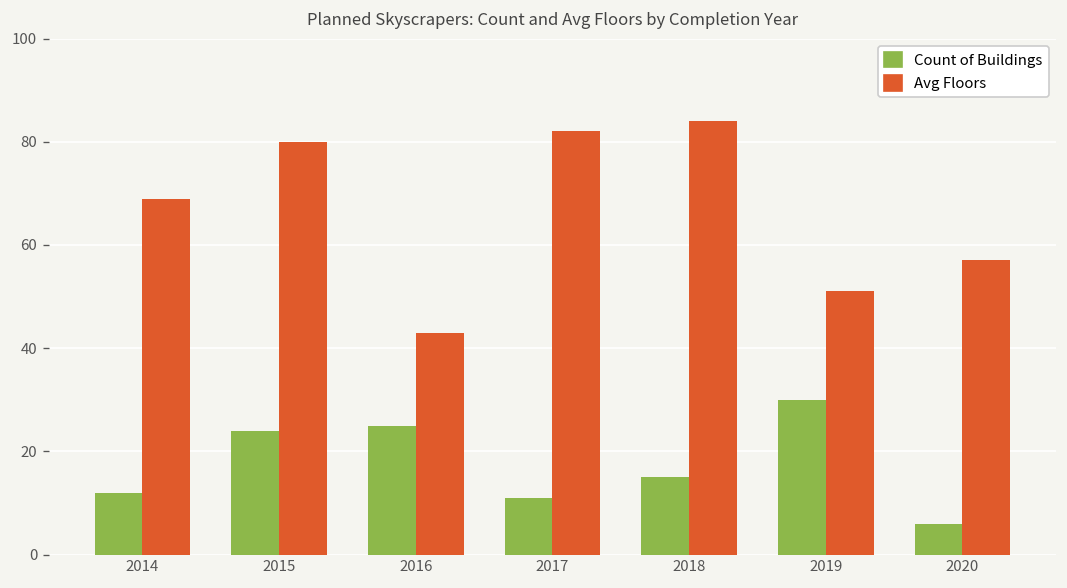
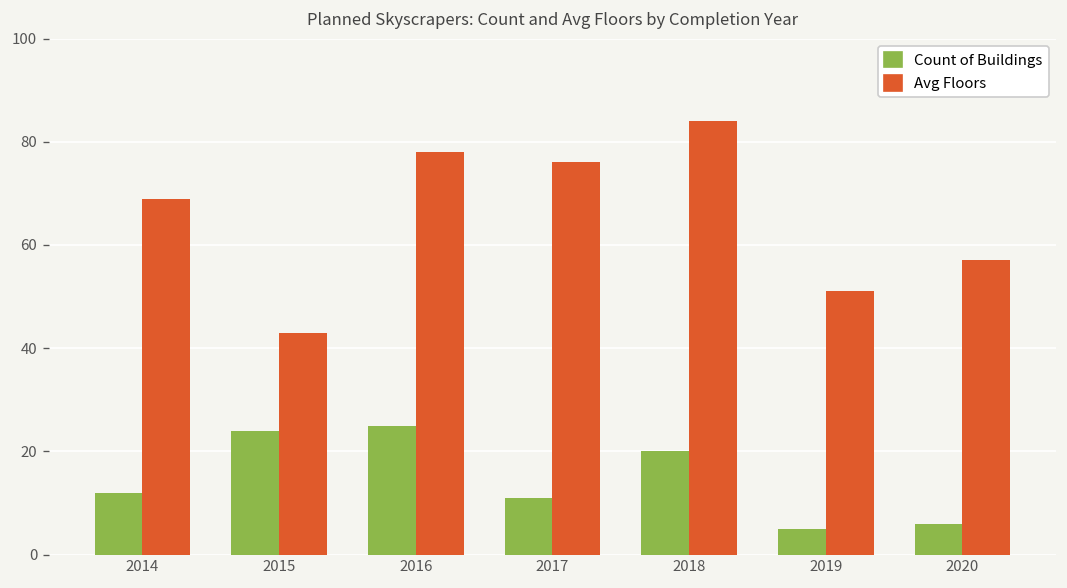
  {
    "Count of Buildings": {
      "2014": 12,
      "2015": 24,
      "2016": 25,
      "2017": 11,
-     "2018": 15,
-     "2019": 30,
+     "2018": 20,
+     "2019": 5,
      "2020": 6
    },
    "Avg Floors": {
      "2014": 69,
-     "2015": 80,
-     "2016": 43,
-     "2017": 82,
+     "2015": 43,
+     "2016": 78,
+     "2017": 76,
      "2018": 84,
      "2019": 51,
      "2020": 57
    }
  }
